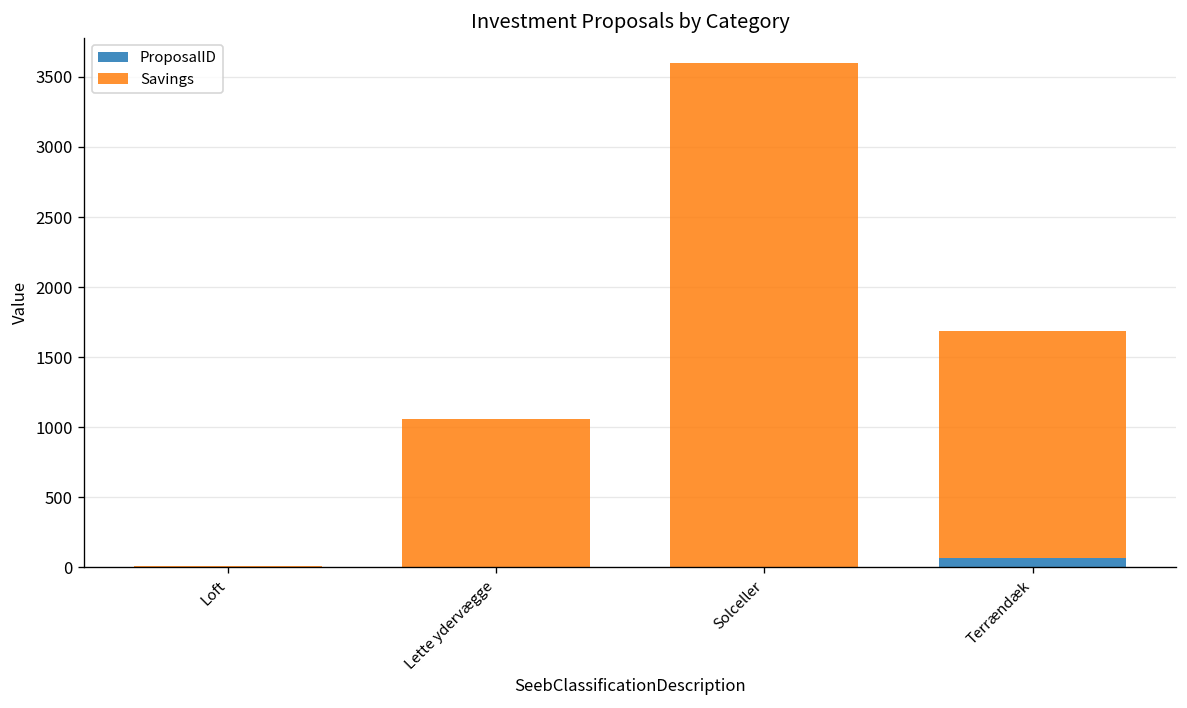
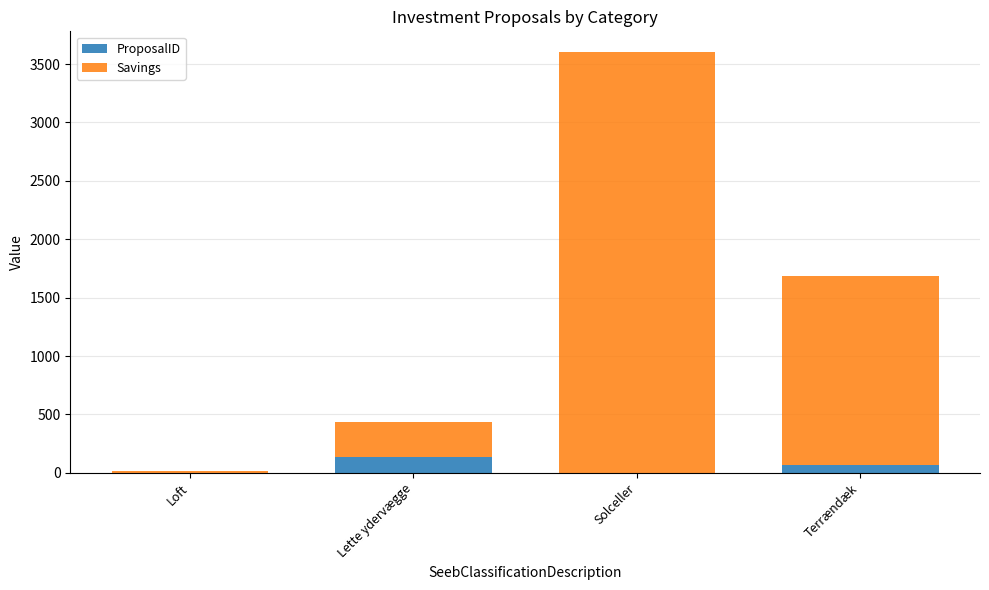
  {
    "ProposalID": {
-     "Lette ydervægge": 0,
+     "Lette ydervægge": 140,
      "Solceller": 0,
      "Terrændæk": 70
    },
    "Savings": {
-     "Lette ydervægge": 1060,
+     "Lette ydervægge": 300,
      "Solceller": 3600,
      "Terrændæk": 1620
    }
  }
